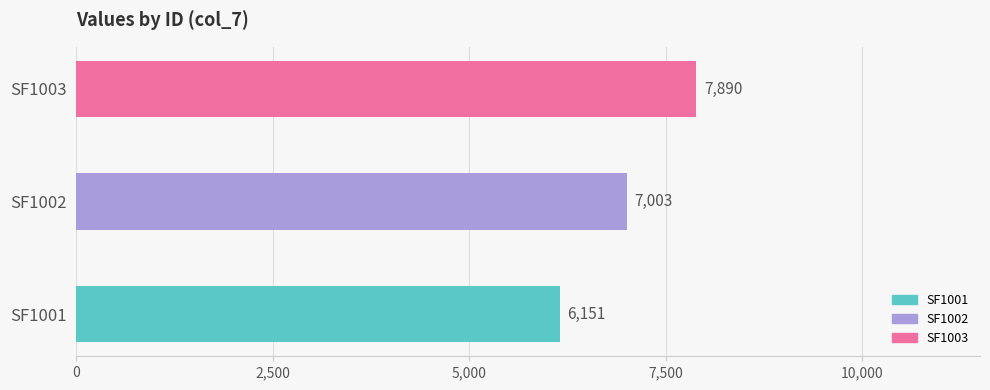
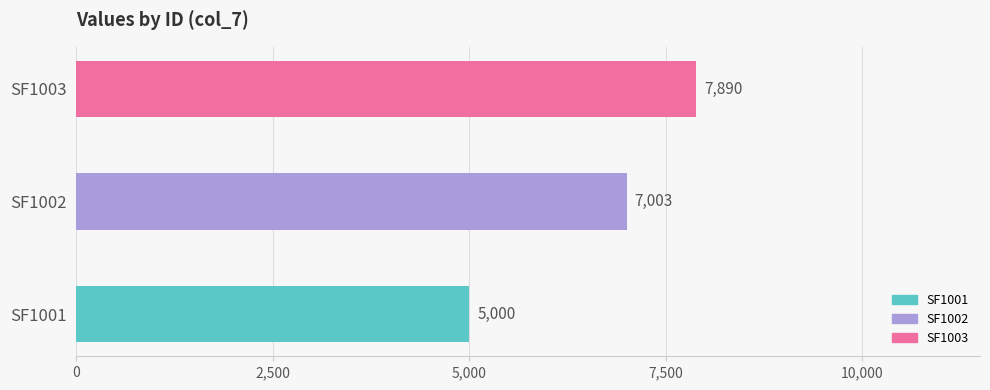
  {
    "SF1003": "7,890",
    "SF1002": "7,003",
-   "SF1001": "6,151"
+   "SF1001": "5,000"
  }
